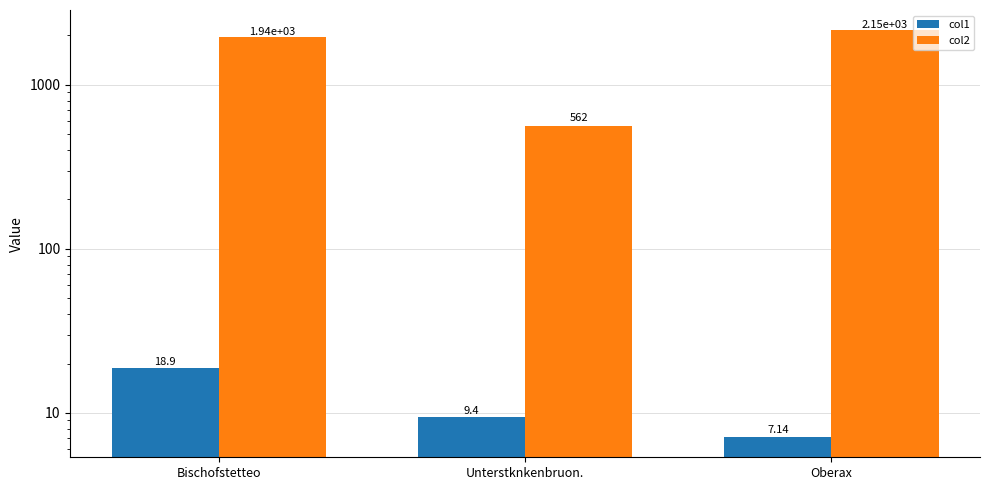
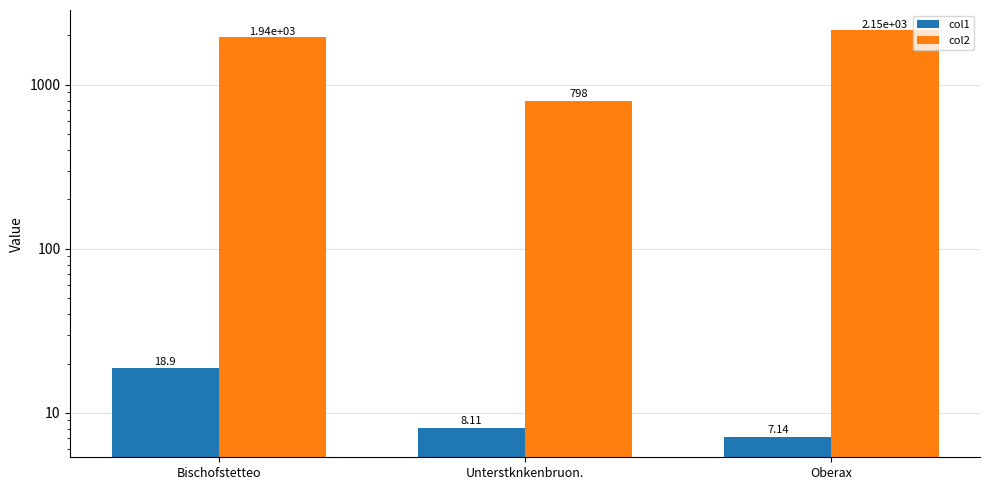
  {
    "col1": {
      "Bischofstetteo": 18.9,
-     "Unterstknkenbruon.": 9.4,
+     "Unterstknkenbruon.": 8.11,
      "Oberax": 7.14
    },
    "col2": {
-     "Unterstknkenbruon.": 562
+     "Unterstknkenbruon.": 798
    }
  }
